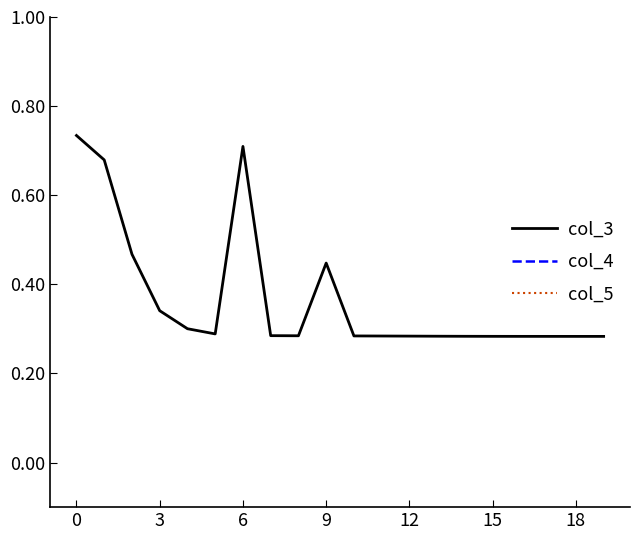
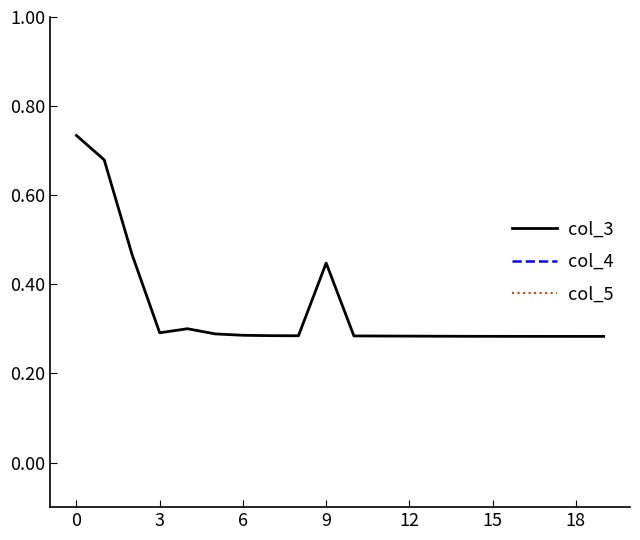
  {
    "col_3": {
      "0": 0.73,
-     "3": 0.34,
-     "6": 0.71,
+     "3": 0.29,
+     "6": 0.29,
      "9": 0.45,
      "12": 0.28,
      "15": 0.28,
      "18": 0.28
    }
  }
